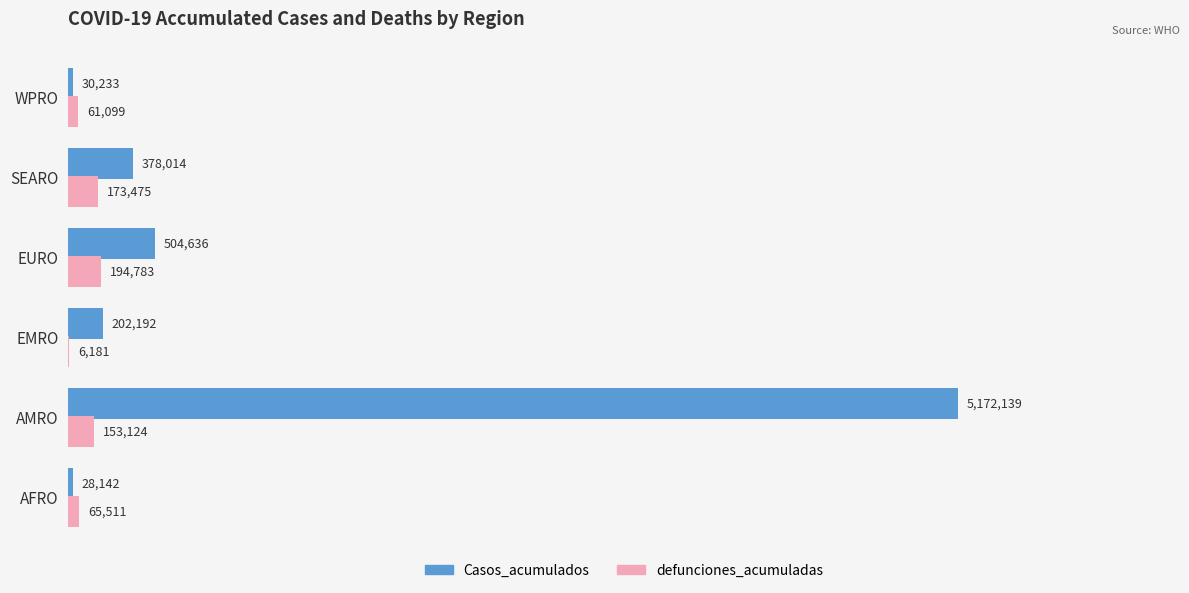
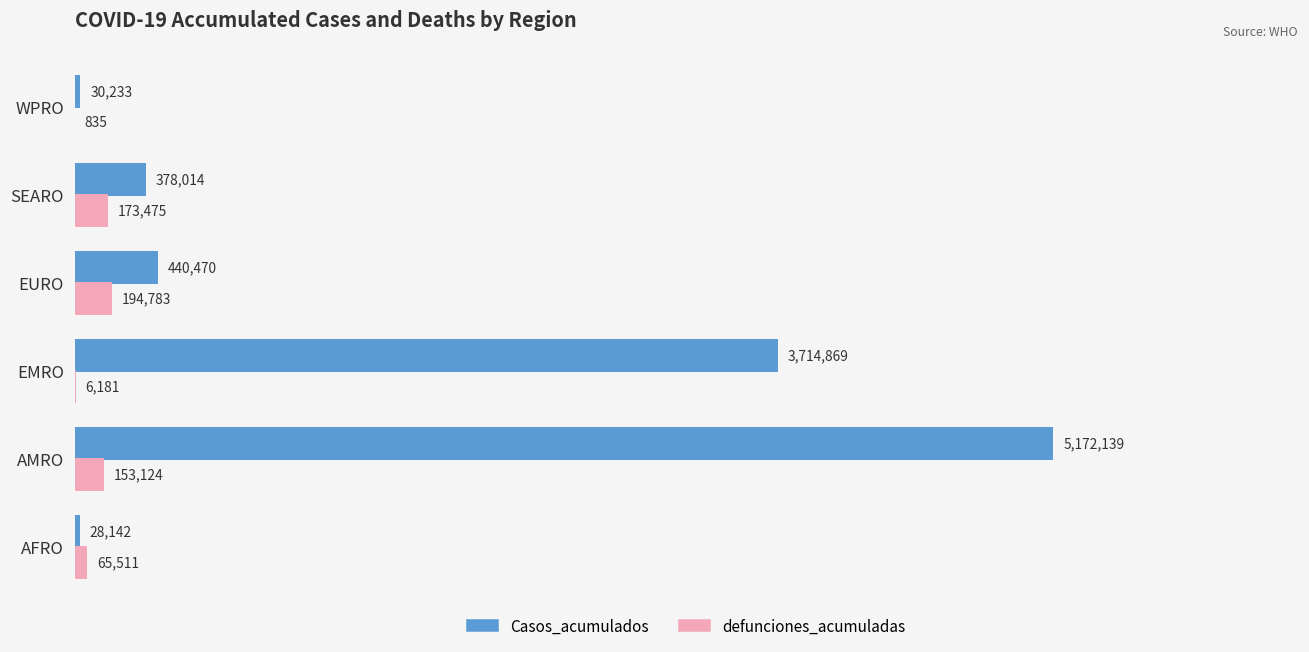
  {
    "Casos_acumulados": {
      "WPRO": "30,233",
      "SEARO": "378,014",
-     "EURO": "504,636",
-     "EMRO": "202,192",
+     "EURO": "440,470",
+     "EMRO": "3,714,869",
      "AMRO": "5,172,139",
      "AFRO": "28,142"
    },
    "defunciones_acumuladas": {
-     "WPRO": "61,099",
+     "WPRO": "835",
      "SEARO": "173,475",
      "EURO": "194,783",
      "EMRO": "6,181",
      "AMRO": "153,124",
      "AFRO": "65,511"
    }
  }
